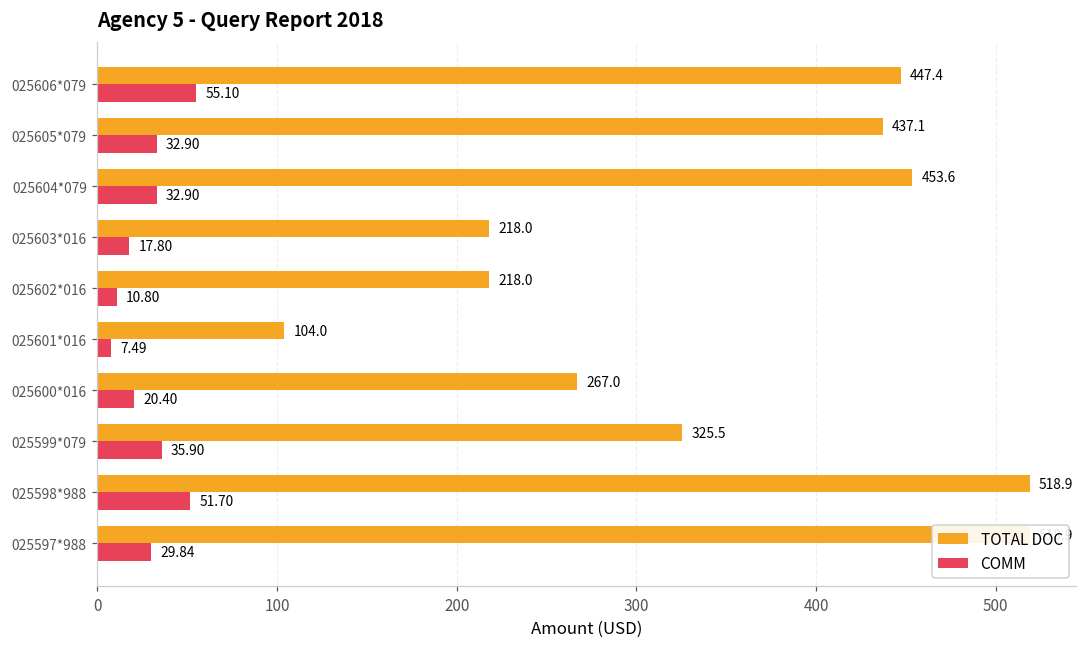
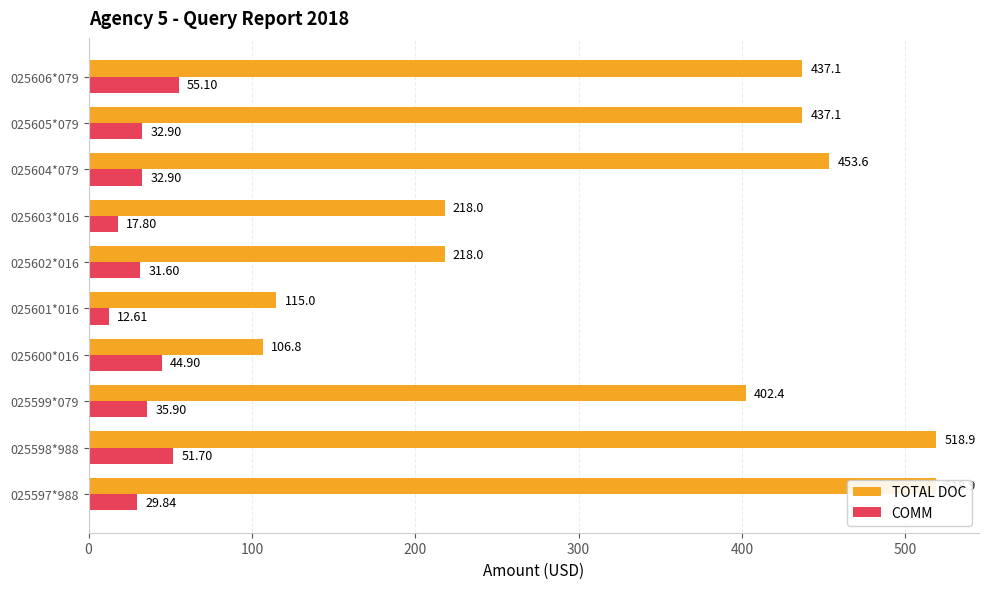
  {
    "TOTAL DOC": {
-     "025606*079": 447.4,
+     "025606*079": 437.1,
      "025605*079": 437.1,
      "025604*079": 453.6,
      "025603*016": 218.0,
      "025602*016": 218.0,
-     "025601*016": 104.0,
-     "025600*016": 267.0,
-     "025599*079": 325.5,
+     "025601*016": 115.0,
+     "025600*016": 106.8,
+     "025599*079": 402.4,
      "025598*988": 518.9
    },
    "COMM": {
      "025606*079": 55.10,
      "025605*079": 32.90,
      "025604*079": 32.90,
      "025603*016": 17.80,
-     "025602*016": 10.80,
-     "025601*016": 7.49,
-     "025600*016": 20.40,
+     "025602*016": 31.60,
+     "025601*016": 12.61,
+     "025600*016": 44.90,
      "025599*079": 35.90,
      "025598*988": 51.70,
      "025597*988": 29.84
    }
  }
